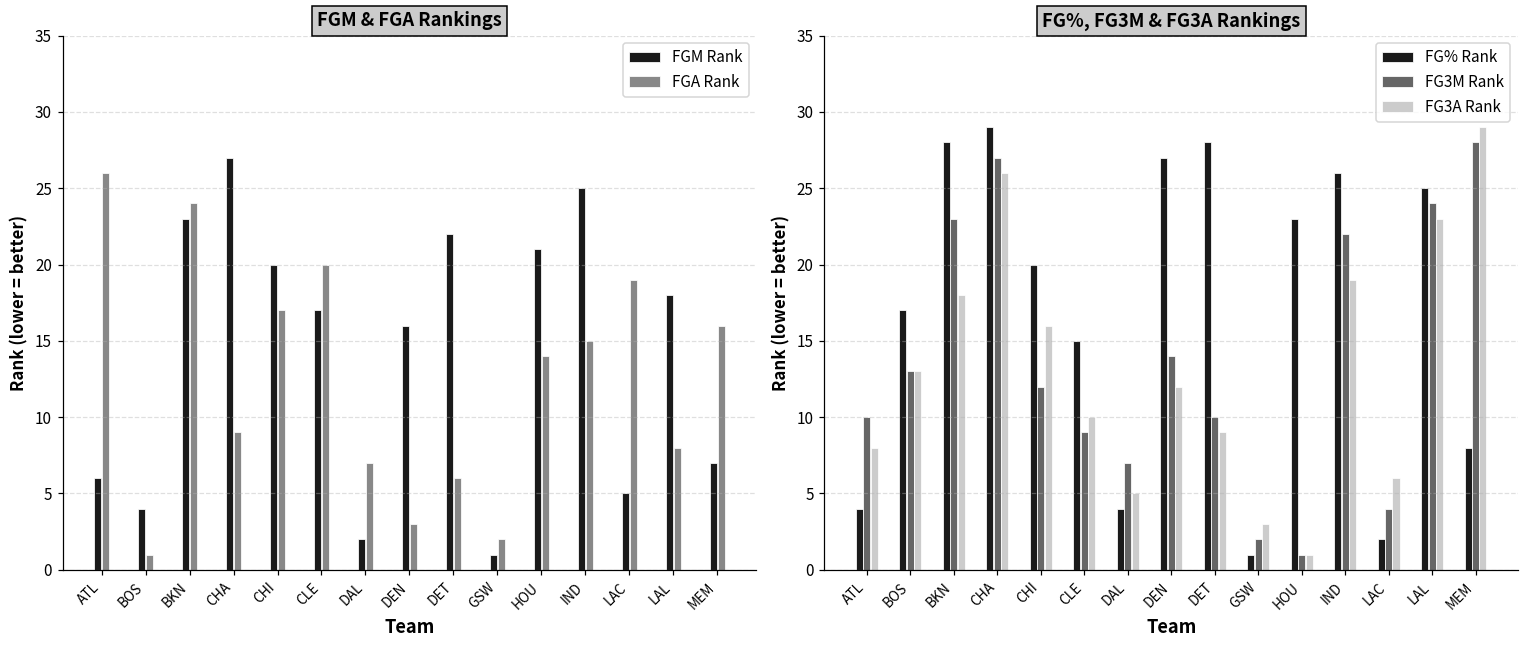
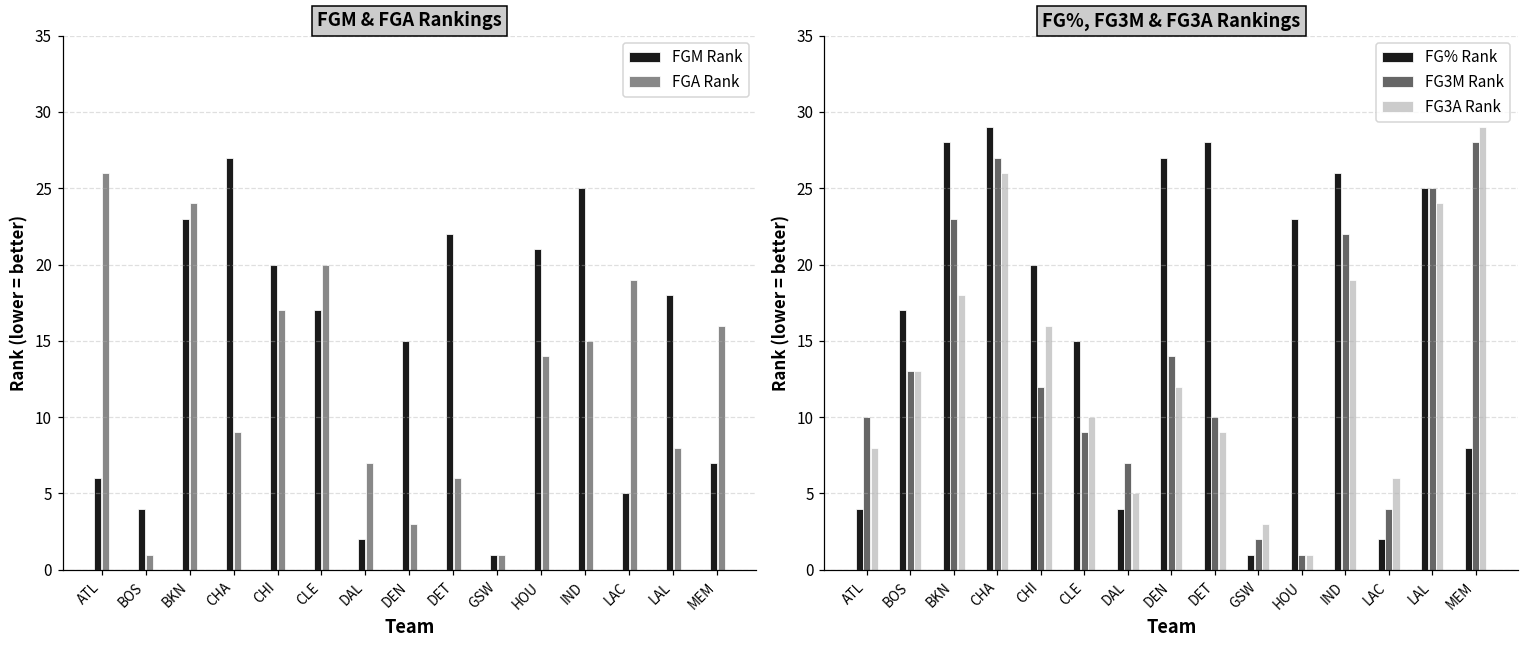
  {
    "FGM & FGA Rankings": {
      "FGM Rank": {
        "ATL": 6,
        "BOS": 4,
        "BKN": 23,
        "CHA": 27,
        "CHI": 20,
        "CLE": 17,
        "DAL": 2,
-       "DEN": 16,
+       "DEN": 15,
        "DET": 22,
        "GSW": 1,
        "HOU": 21,
        "IND": 25,
        "LAC": 5,
        "LAL": 18,
        "MEM": 7
      },
      "FGA Rank": {
        "ATL": 26,
        "BOS": 1,
        "BKN": 24,
        "CHA": 9,
        "CHI": 17,
        "CLE": 20,
        "DAL": 7,
        "DEN": 3,
        "DET": 6,
-       "GSW": 2,
+       "GSW": 1,
        "HOU": 14,
        "IND": 15,
        "LAC": 19,
        "LAL": 8,
        "MEM": 16
      }
    },
    "FG%, FG3M & FG3A Rankings": {
      "FG% Rank": {
        "ATL": 4,
        "BOS": 17,
        "BKN": 28,
        "CHA": 29,
        "CHI": 20,
        "CLE": 15,
        "DAL": 4,
        "DEN": 27,
        "DET": 28,
        "GSW": 1,
        "HOU": 23,
        "IND": 26,
        "LAC": 2,
        "LAL": 25,
        "MEM": 8
      },
      "FG3M Rank": {
        "ATL": 10,
        "BOS": 13,
        "BKN": 23,
        "CHA": 27,
        "CHI": 12,
        "CLE": 9,
        "DAL": 7,
        "DEN": 14,
        "DET": 10,
        "GSW": 2,
        "HOU": 1,
        "IND": 22,
        "LAC": 4,
-       "LAL": 24,
+       "LAL": 25,
        "MEM": 28
      },
      "FG3A Rank": {
        "ATL": 8,
        "BOS": 13,
        "BKN": 18,
        "CHA": 26,
        "CHI": 16,
        "CLE": 10,
        "DAL": 5,
        "DEN": 12,
        "DET": 9,
        "GSW": 3,
        "HOU": 1,
        "IND": 19,
        "LAC": 6,
-       "LAL": 23,
+       "LAL": 24,
        "MEM": 29
      }
    }
  }
